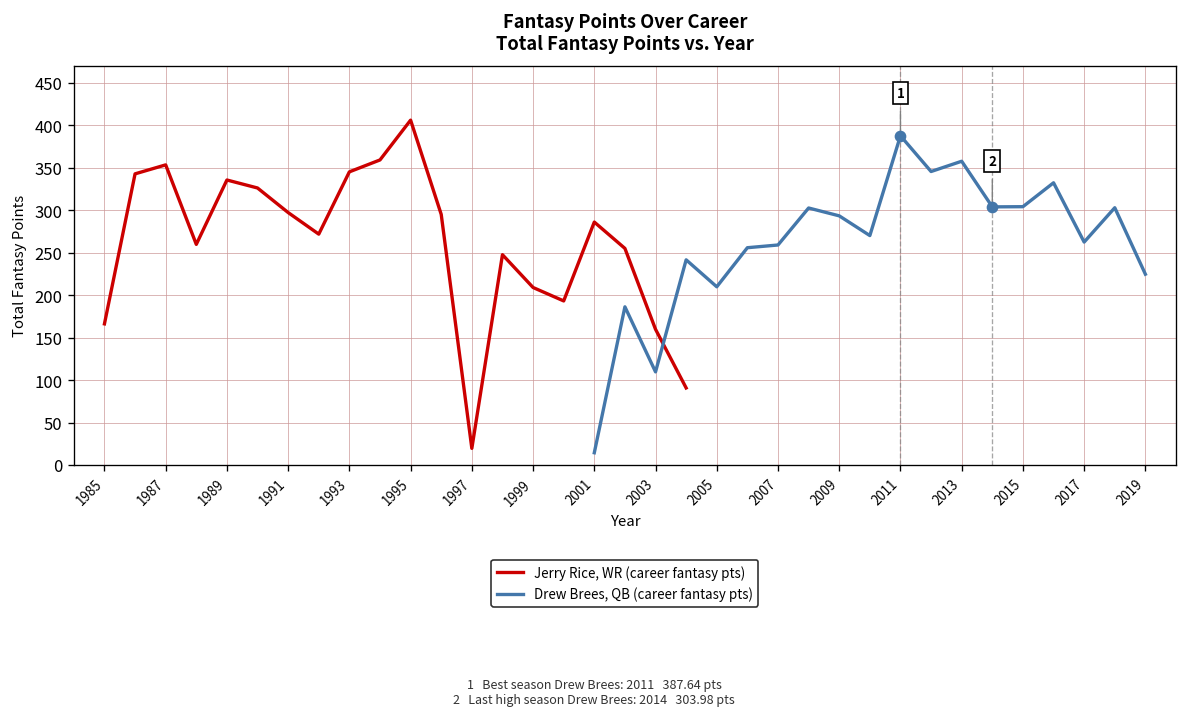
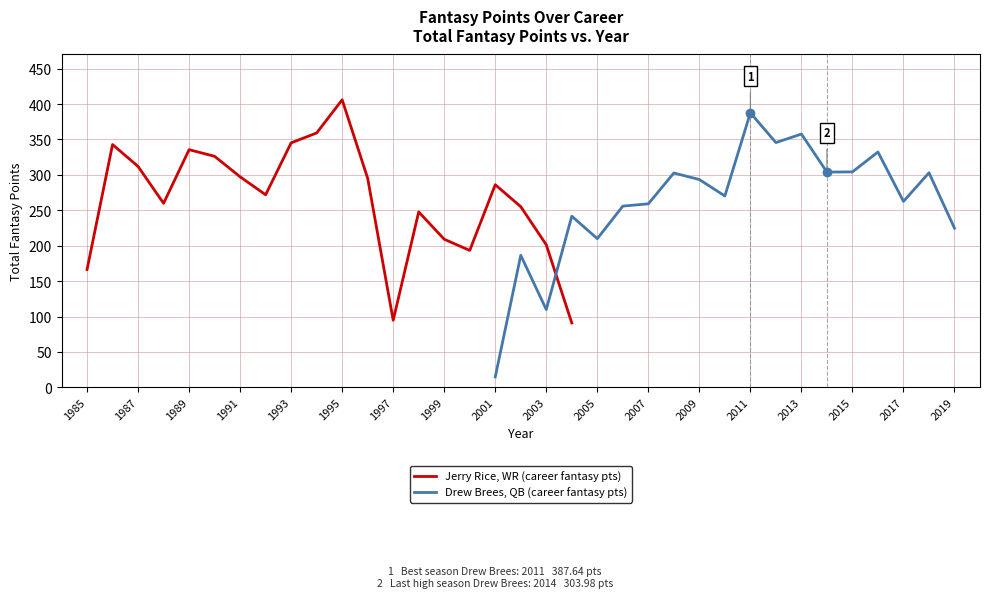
  {
    "Jerry Rice, WR (career fantasy pts)": {
      "1985": 170,
-     "1987": 350,
+     "1987": 310,
      "1989": 340,
      "1991": 300,
      "1993": 350,
      "1995": 410,
-     "1997": 20,
+     "1997": 90,
      "1999": 210,
      "2001": 290,
-     "2003": 160
+     "2003": 200
    }
  }
